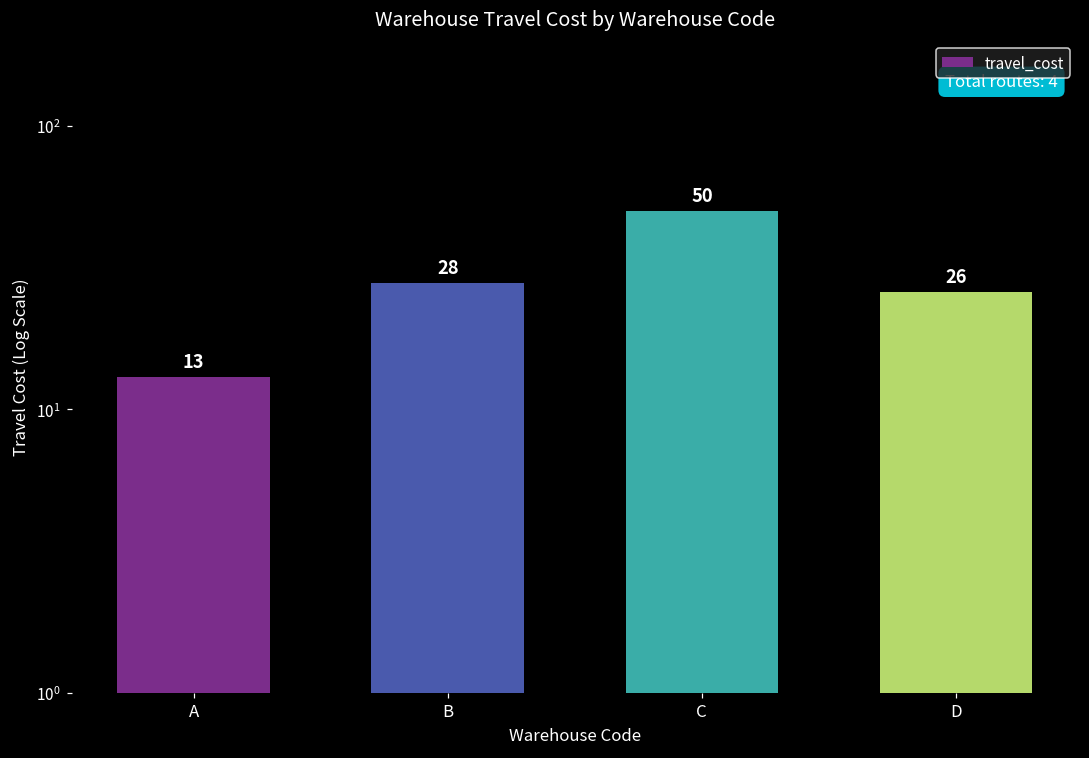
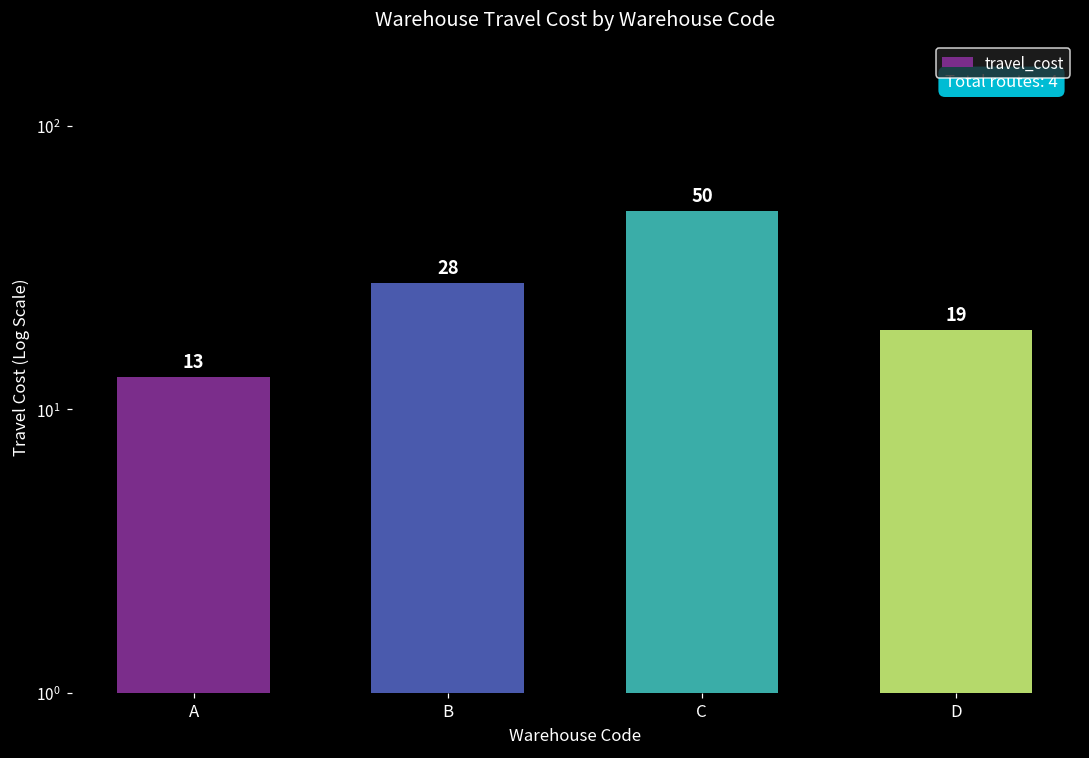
  {
    "A": 13,
    "B": 28,
    "C": 50,
-   "D": 26
+   "D": 19
  }
